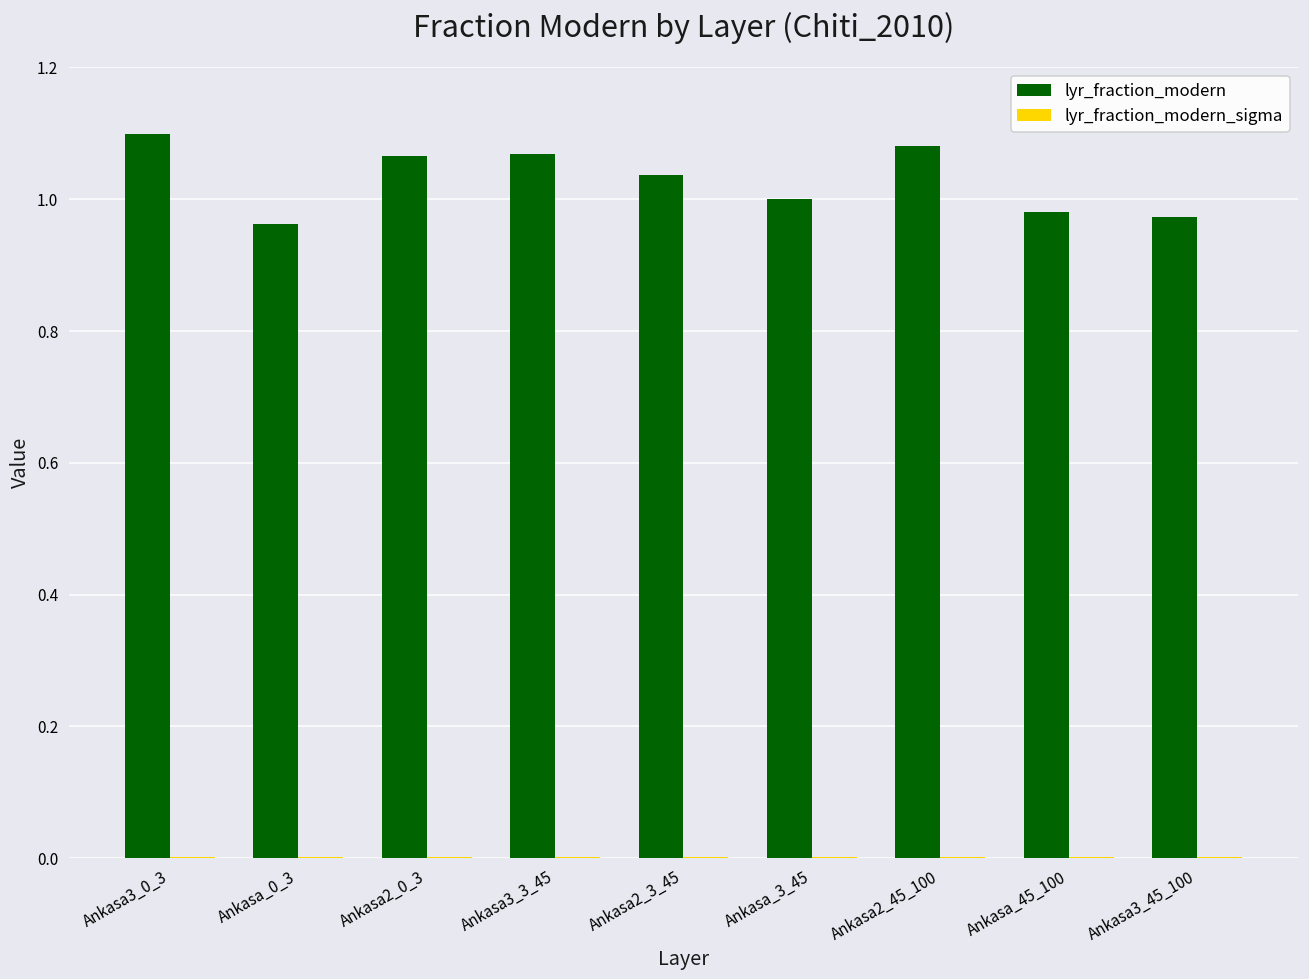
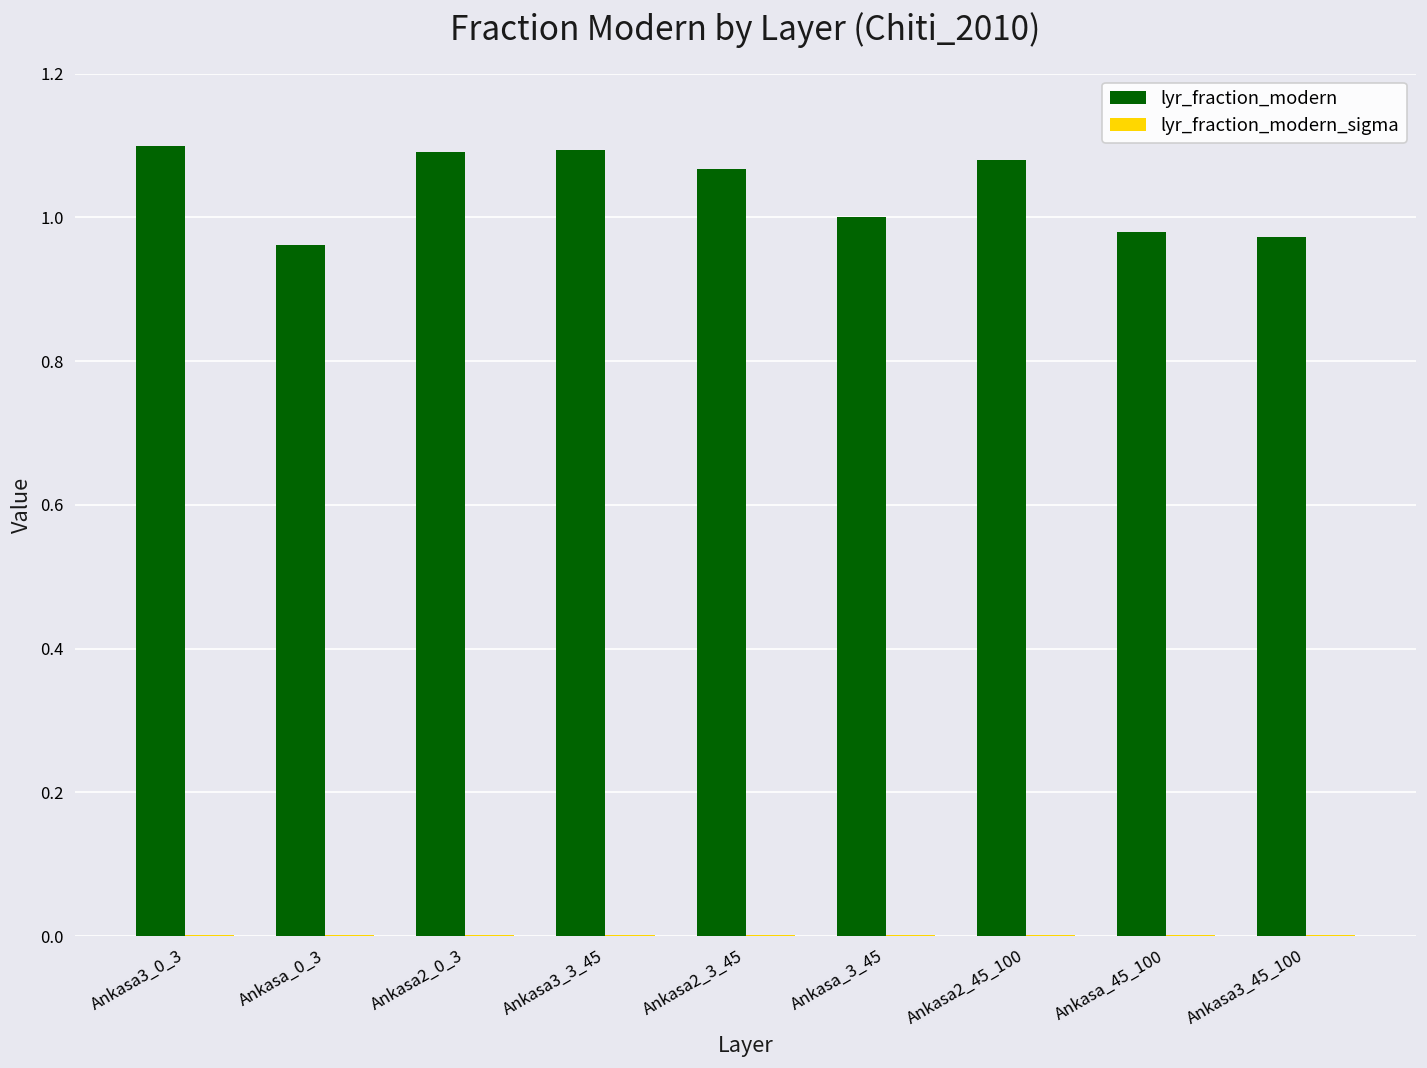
  {
    "lyr_fraction_modern": {
      "Ankasa3_0_3": 1.10,
      "Ankasa_0_3": 0.96,
-     "Ankasa2_0_3": 1.07,
-     "Ankasa3_3_45": 1.07,
-     "Ankasa2_3_45": 1.04,
+     "Ankasa2_0_3": 1.09,
+     "Ankasa3_3_45": 1.09,
+     "Ankasa2_3_45": 1.07,
      "Ankasa_3_45": 1.00,
      "Ankasa2_45_100": 1.08,
      "Ankasa_45_100": 0.98,
      "Ankasa3_45_100": 0.97
    }
  }
